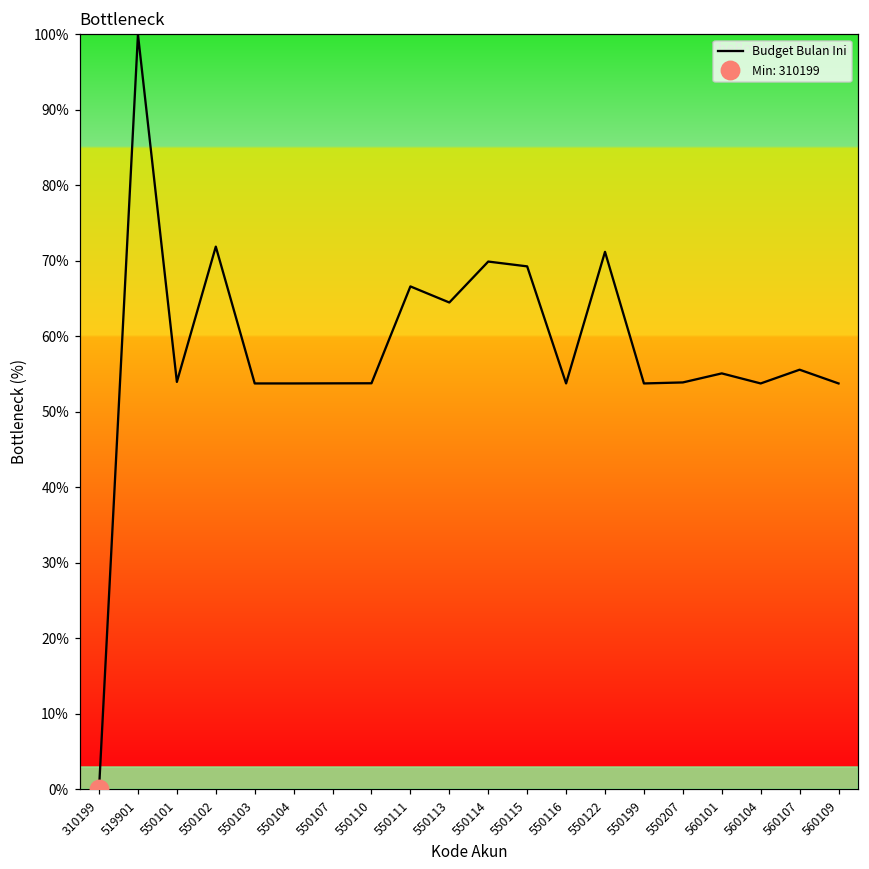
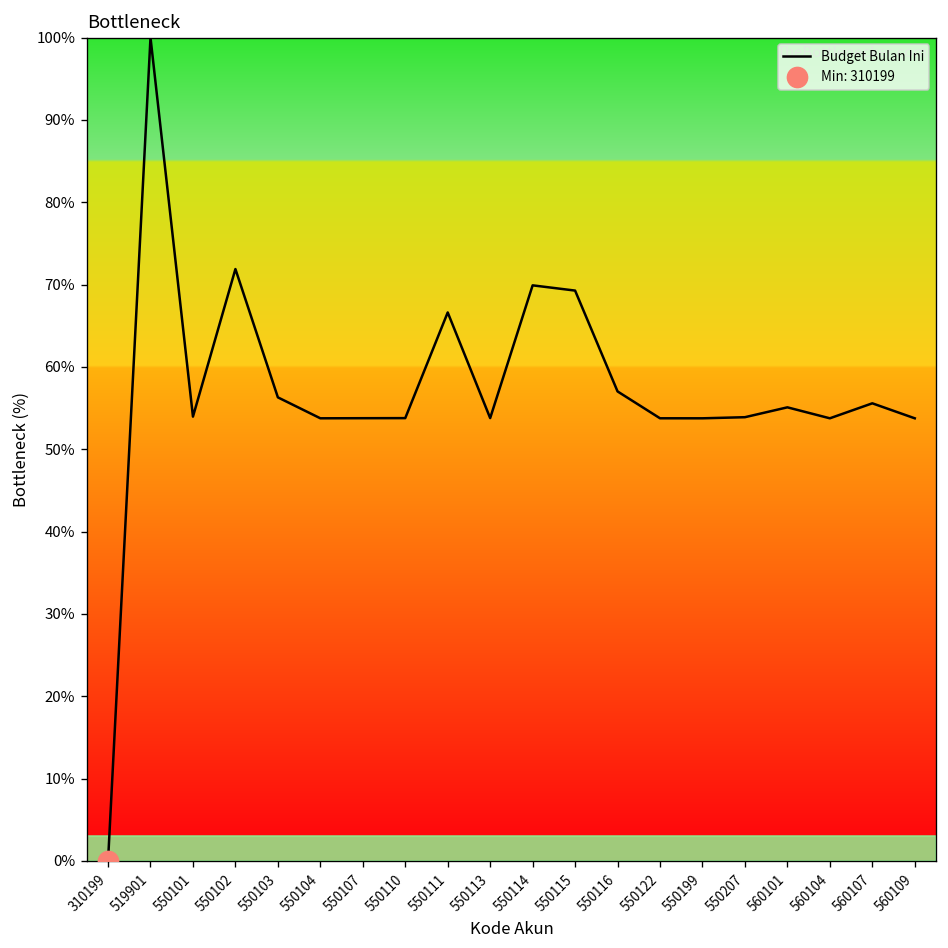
  {
    "Budget Bulan Ini": {
      "519901": "100%",
      "550101": "54%",
      "550102": "72%",
-     "550103": "54%",
+     "550103": "56%",
      "550104": "54%",
      "550107": "54%",
      "550110": "54%",
      "550111": "67%",
-     "550113": "64%",
+     "550113": "54%",
      "550114": "70%",
      "550115": "69%",
-     "550116": "54%",
-     "550122": "71%",
+     "550116": "57%",
+     "550122": "54%",
      "550199": "54%",
      "550207": "54%",
      "560101": "55%",
      "560104": "54%",
      "560107": "56%",
      "560109": "54%"
    }
  }
